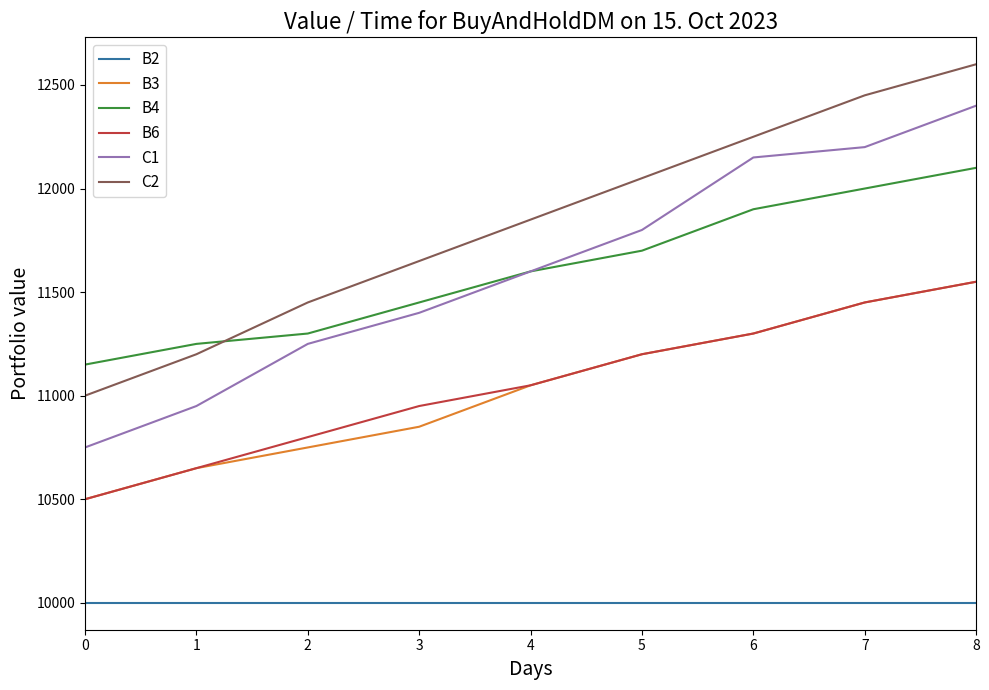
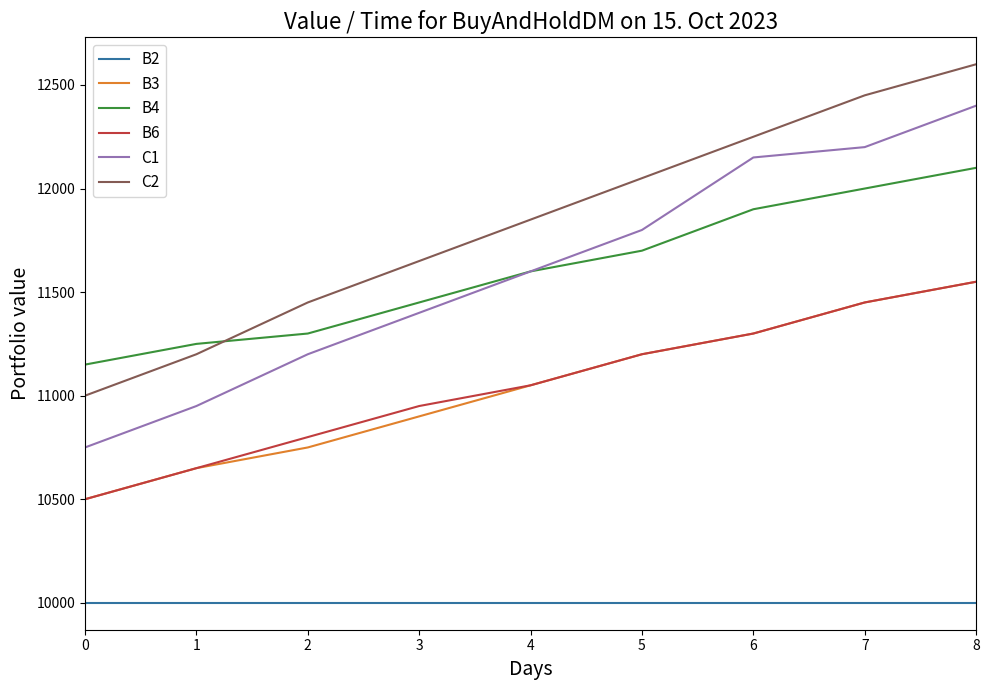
  {
    "B2": {
      "0": 10000,
      "1": 10000,
      "2": 10000,
      "3": 10000,
      "4": 10000,
      "5": 10000,
      "6": 10000,
      "7": 10000,
      "8": 10000
    },
    "B3": {
      "2": 10750,
-     "3": 10850
+     "3": 10900
    },
    "B4": {
      "0": 11150,
      "1": 11250,
      "2": 11300,
      "3": 11450,
      "5": 11700,
      "6": 11900,
      "7": 12000,
      "8": 12100
    },
    "B6": {
      "2": 10800,
      "3": 10950
    },
    "C1": {
      "0": 10750,
      "1": 10950,
-     "2": 11250,
+     "2": 11200,
      "3": 11400,
      "5": 11800,
      "6": 12150,
      "7": 12200,
      "8": 12400
    },
    "C2": {
      "0": 11000,
      "1": 11200,
      "2": 11450,
      "3": 11650,
      "4": 11850,
      "5": 12050,
      "6": 12250,
      "7": 12450,
      "8": 12600
    }
  }
